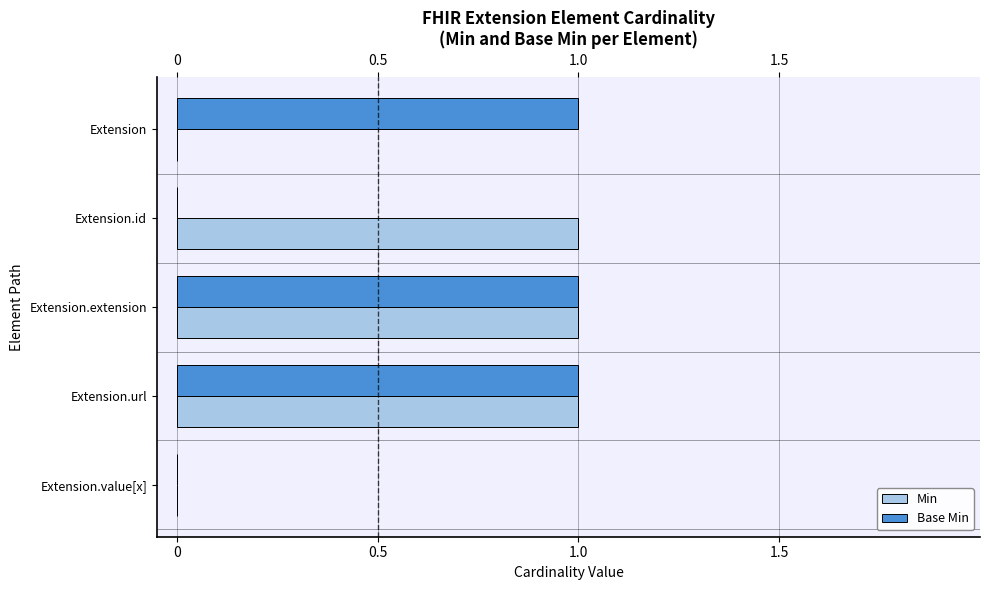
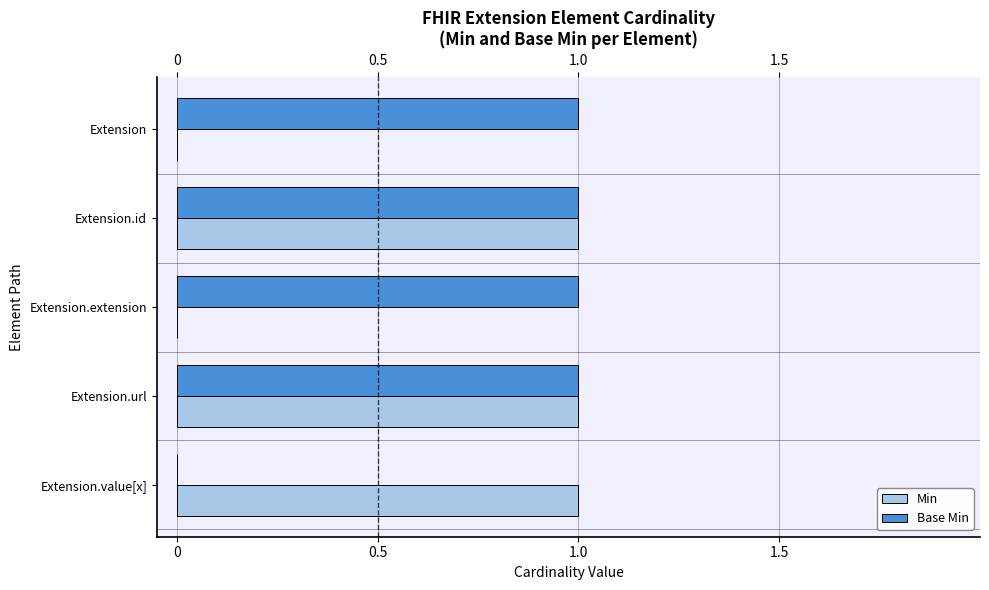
  {
    "Min": {
      "Extension": 0,
      "Extension.id": 1,
-     "Extension.extension": 1,
+     "Extension.extension": 0,
      "Extension.url": 1,
-     "Extension.value[x]": 0
+     "Extension.value[x]": 1
    },
    "Base Min": {
      "Extension": 1,
-     "Extension.id": 0,
+     "Extension.id": 1,
      "Extension.extension": 1,
      "Extension.url": 1,
      "Extension.value[x]": 0
    }
  }
